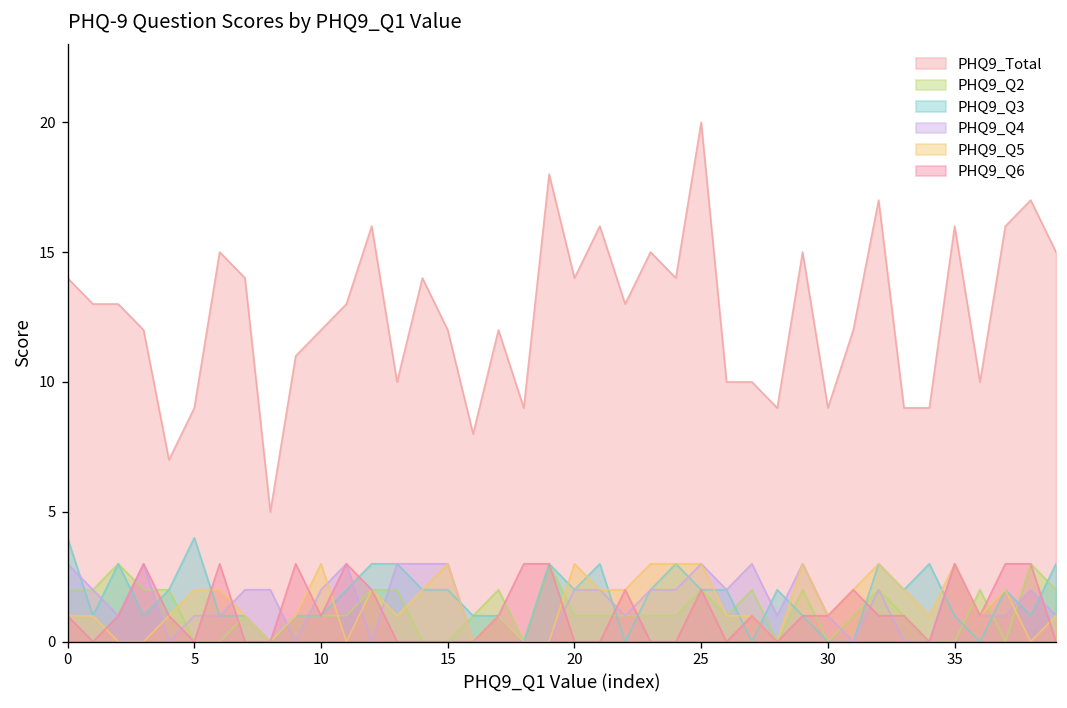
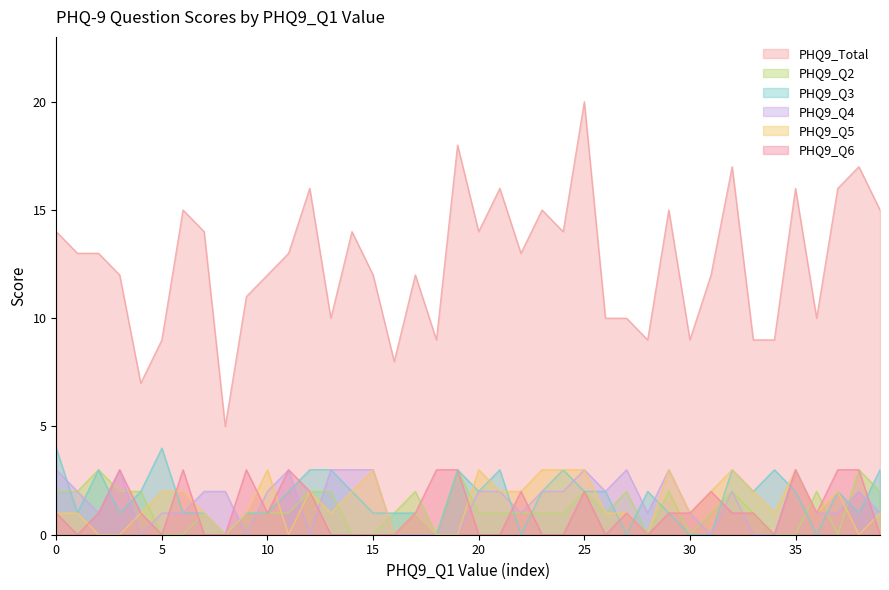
  {
    "PHQ9_Q3": {
      "0": 4,
      "5": 4,
-     "15": 2,
-     "35": 1
+     "15": 1,
+     "35": 2
    }
  }
